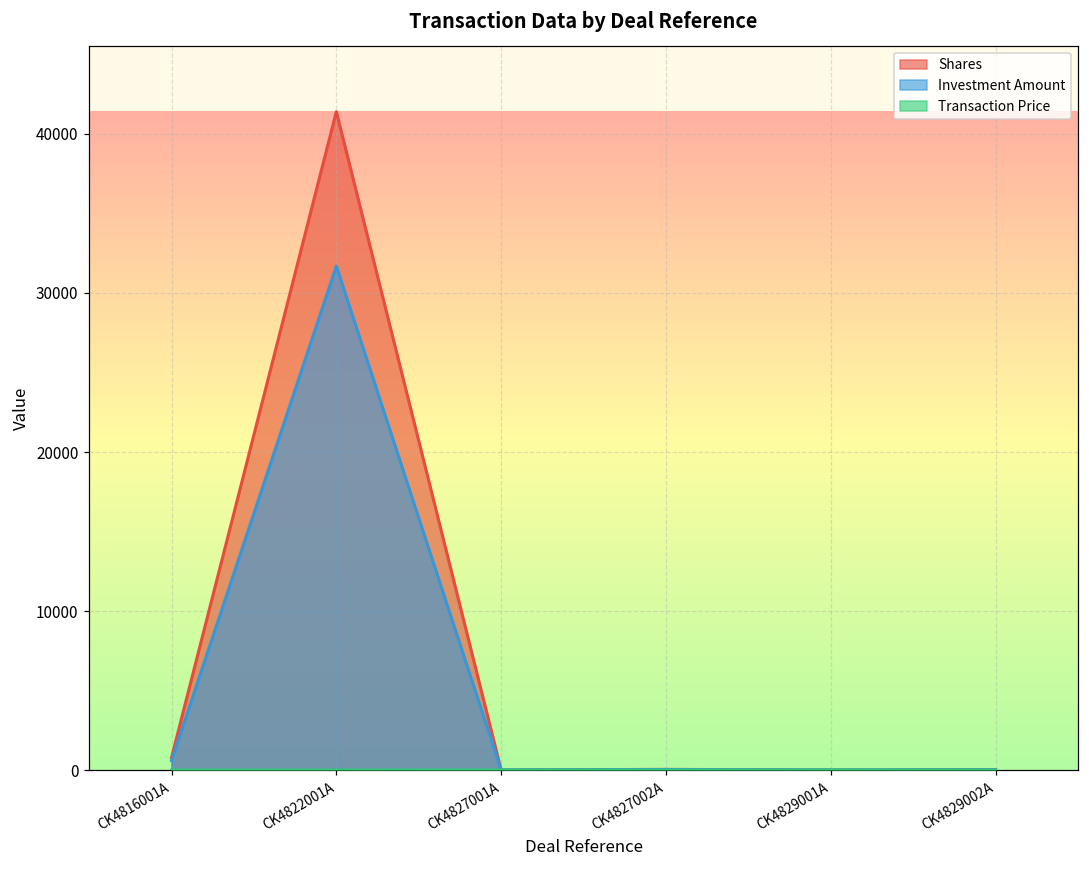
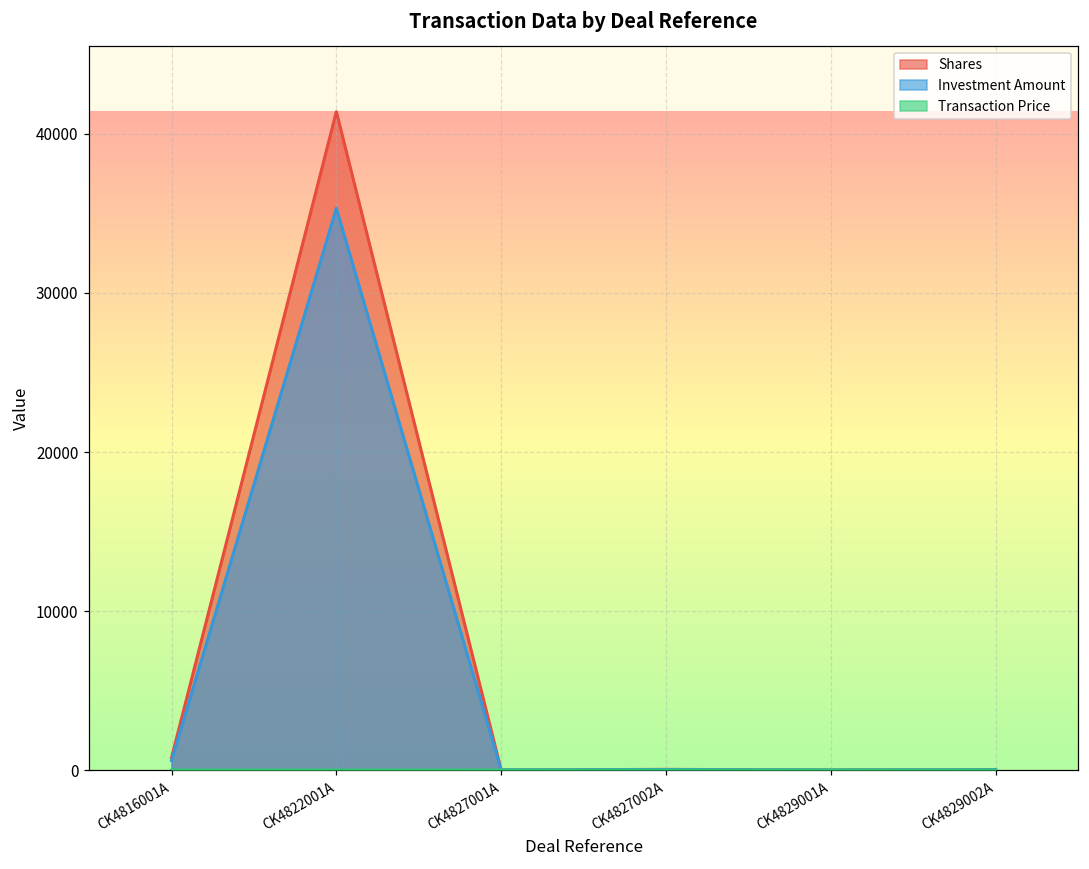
  {
    "Shares": {
      "CK4816001A": 800,
      "CK4822001A": 41400
    },
    "Investment Amount": {
      "CK4816001A": 600,
-     "CK4822001A": 31700
+     "CK4822001A": 35300
    },
    "Transaction Price": {
      "CK4816001A": 0,
      "CK4822001A": 0
    }
  }
